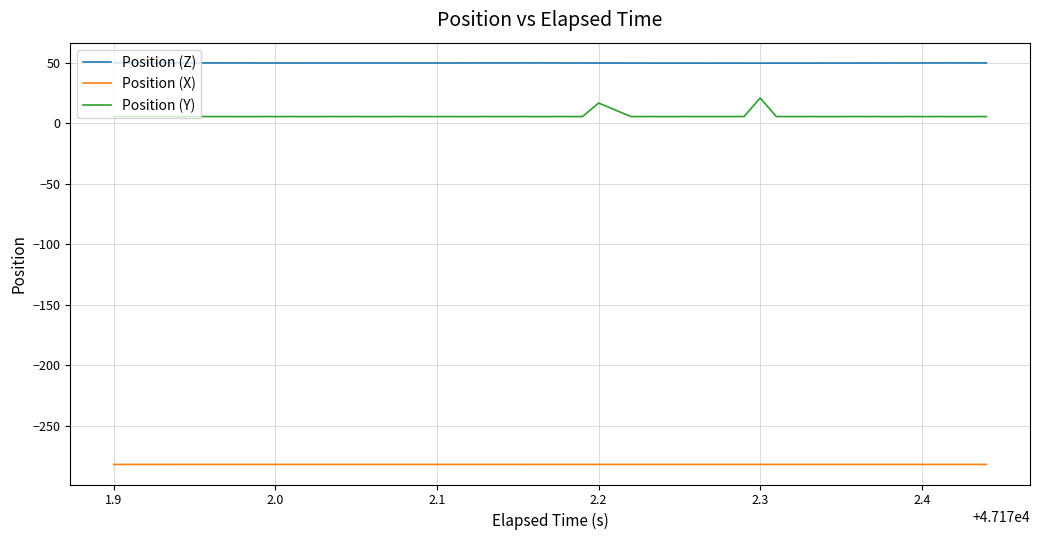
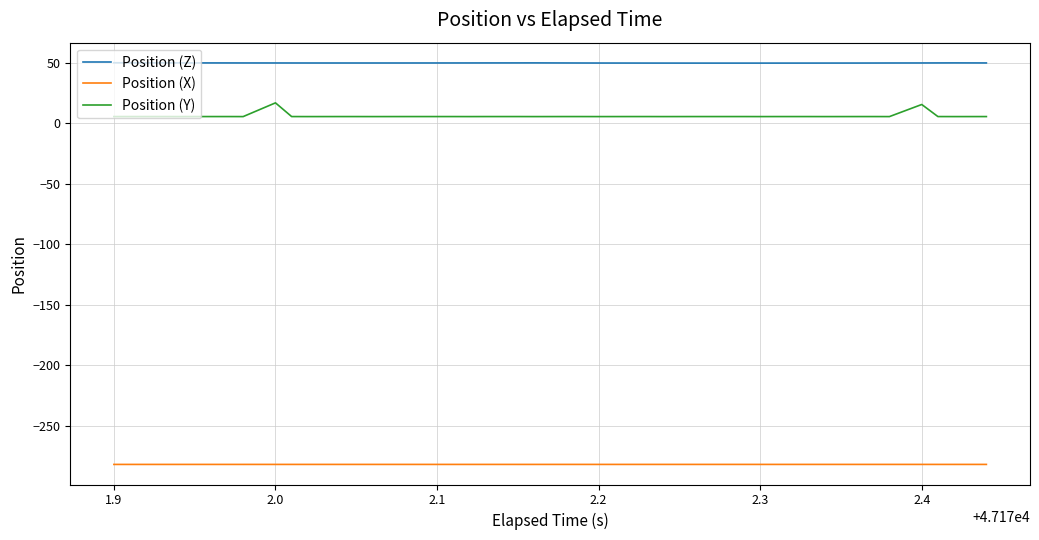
  {
    "Position (Z)": {
      "2.0": 50,
      "2.2": 50,
      "2.3": 50,
      "2.4": 50
    },
    "Position (X)": {
      "1.9": -282,
      "2.0": -282,
      "2.2": -282,
      "2.3": -282,
      "2.4": -282
    },
    "Position (Y)": {
-     "2.0": 6,
-     "2.2": 17,
-     "2.3": 21,
-     "2.4": 6
+     "2.0": 17,
+     "2.2": 6,
+     "2.3": 6,
+     "2.4": 16
    }
  }
